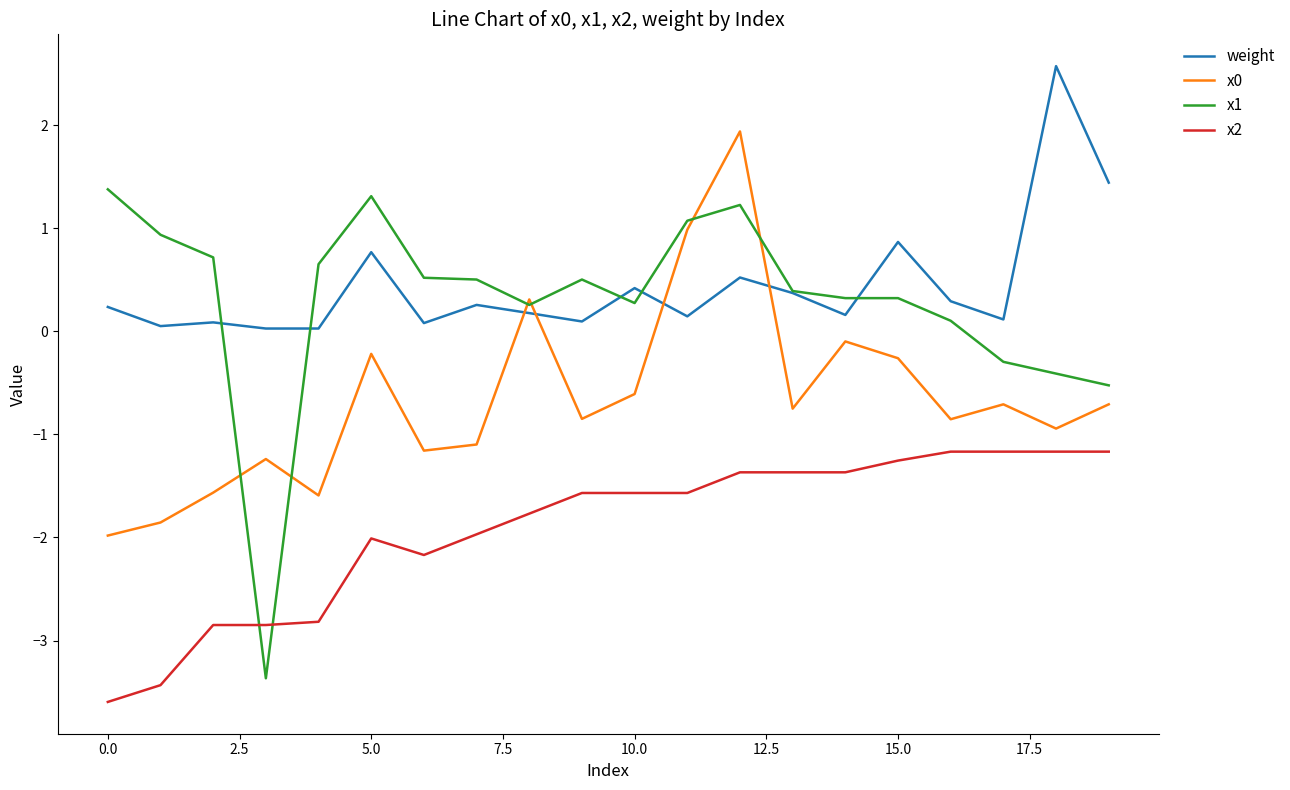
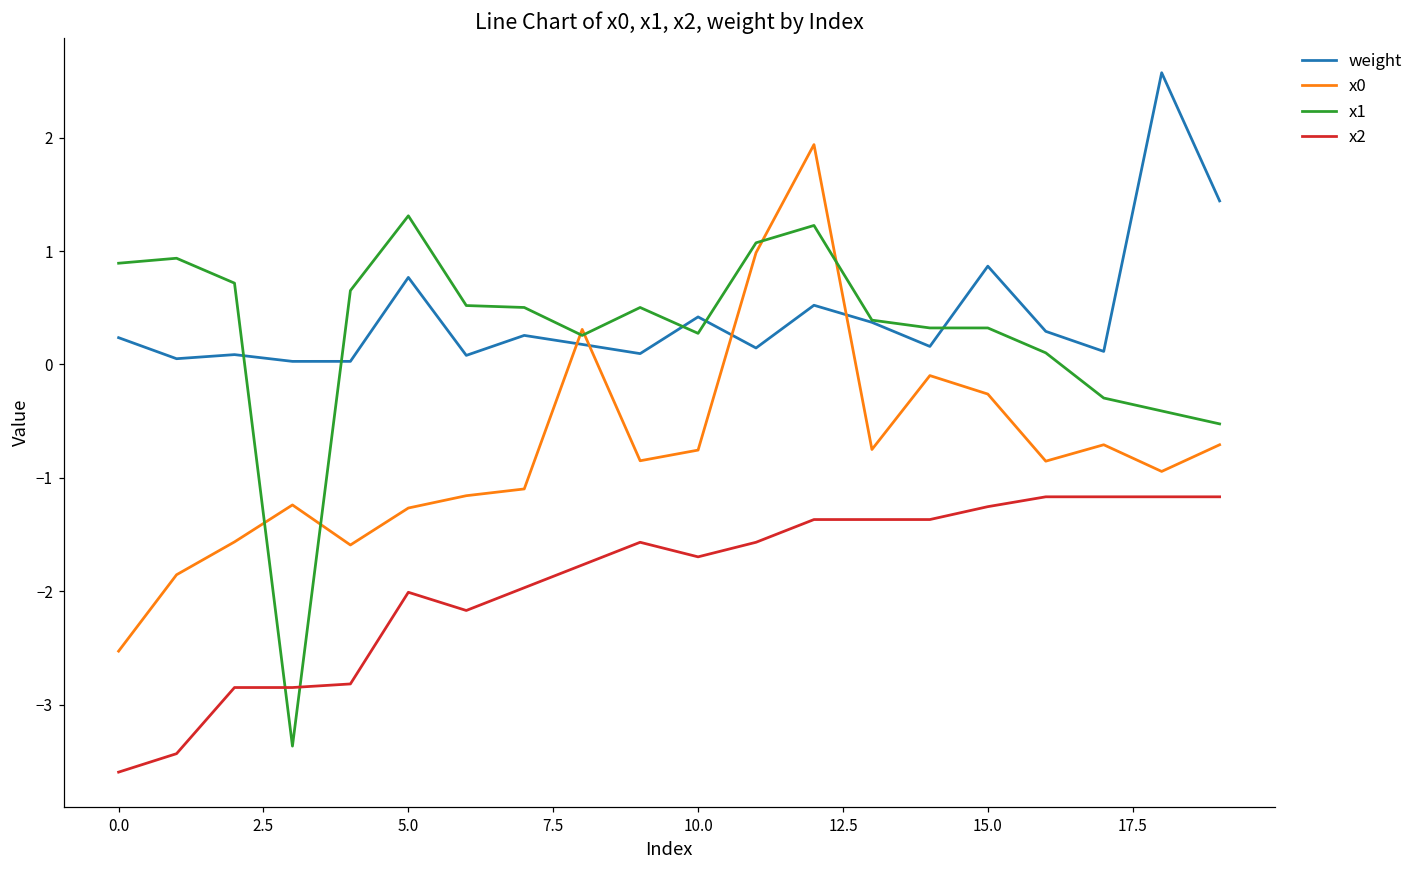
  {
    "weight": {
      "0.0": 0.24,
      "5.0": 0.77,
      "10.0": 0.42,
      "15.0": 0.87
    },
    "x0": {
-     "0.0": -1.98,
-     "5.0": -0.22,
-     "10.0": -0.61,
+     "0.0": -2.53,
+     "5.0": -1.27,
+     "10.0": -0.76,
      "15.0": -0.26
    },
    "x1": {
-     "0.0": 1.38,
+     "0.0": 0.89,
      "5.0": 1.31,
      "10.0": 0.27,
      "15.0": 0.32
    },
    "x2": {
      "0.0": -3.60,
      "5.0": -2.01,
-     "10.0": -1.57,
+     "10.0": -1.70,
      "15.0": -1.25
    }
  }
